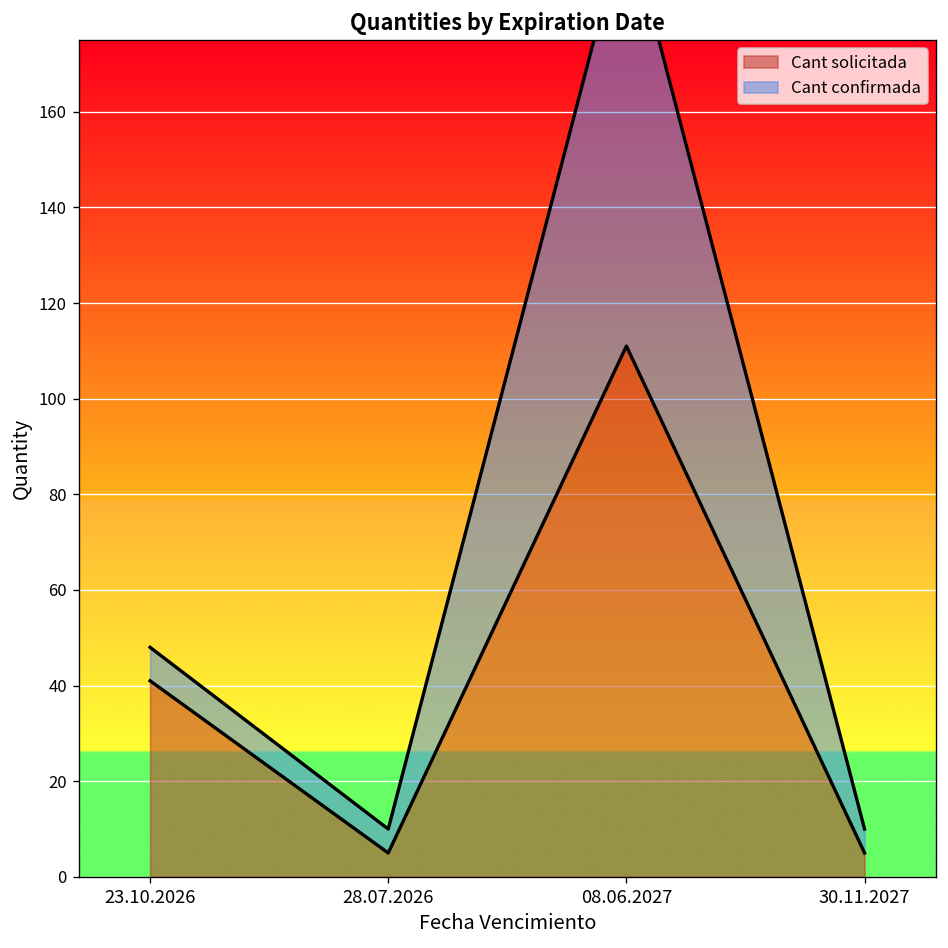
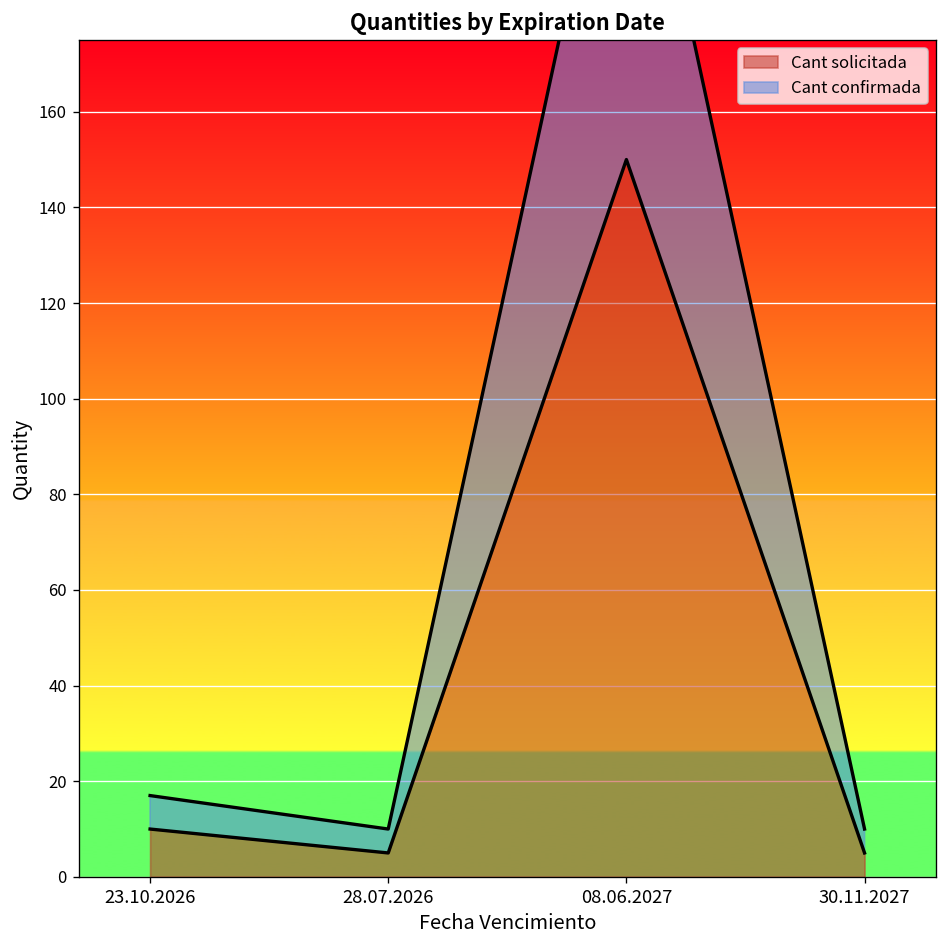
  {
    "Cant solicitada": {
-     "23.10.2026": 41,
+     "23.10.2026": 10,
      "28.07.2026": 5,
-     "08.06.2027": 111,
+     "08.06.2027": 150,
      "30.11.2027": 5
    },
    "Cant confirmada": {
      "23.10.2026": 7,
      "28.07.2026": 5,
      "30.11.2027": 5
    }
  }
